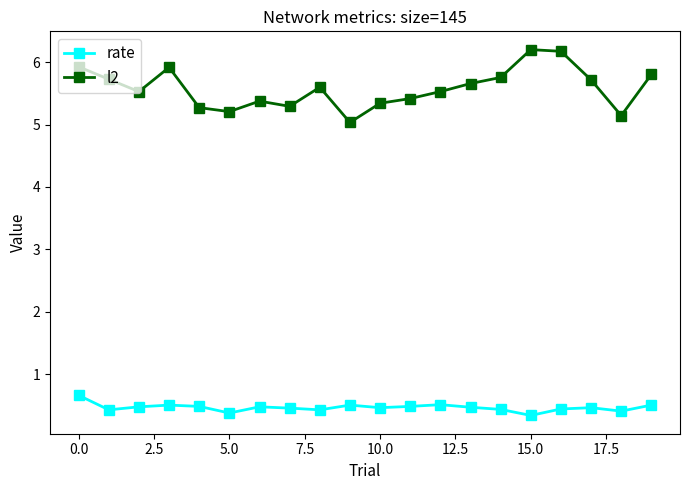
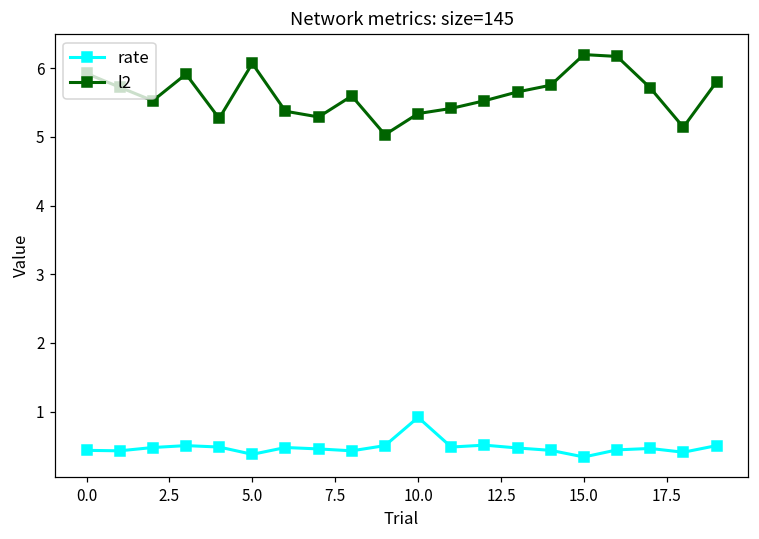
  {
    "rate": {
-     "0.0": 0.7,
+     "0.0": 0.4,
      "5.0": 0.4,
-     "10.0": 0.5,
+     "10.0": 0.9,
      "15.0": 0.3
    },
    "l2": {
-     "5.0": 5.2,
+     "5.0": 6.1,
      "10.0": 5.3,
      "15.0": 6.2
    }
  }
